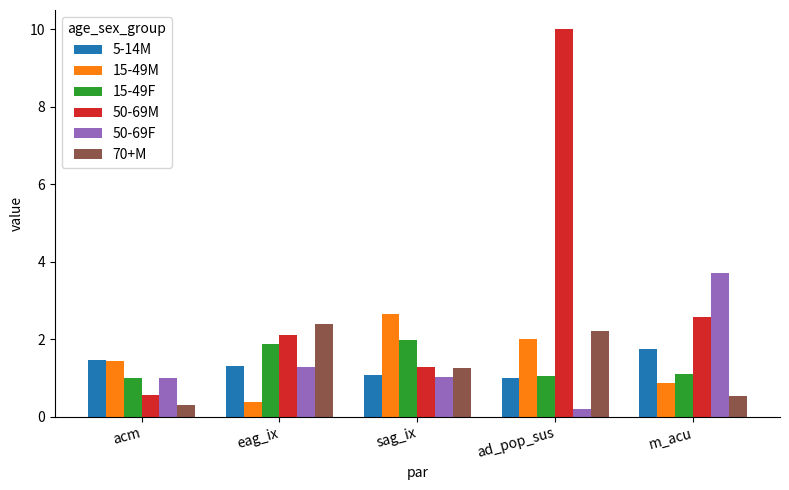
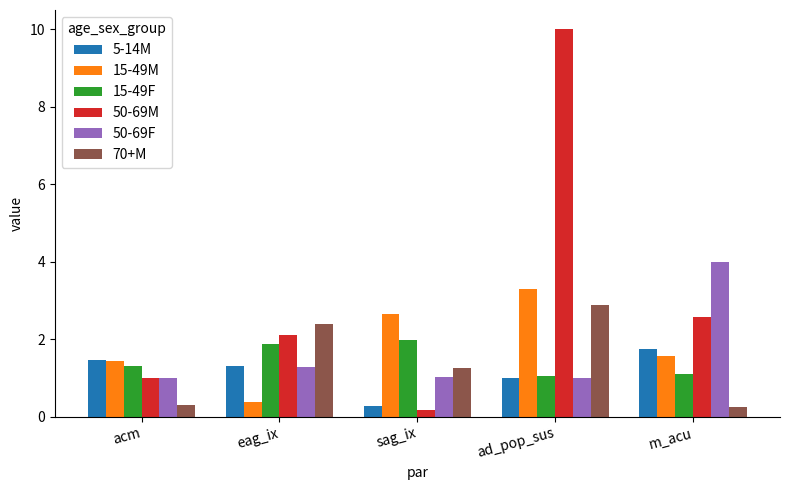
  {
    "5-14M": {
      "acm": 1.5,
      "eag_ix": 1.3,
-     "sag_ix": 1.1,
+     "sag_ix": 0.3,
      "ad_pop_sus": 1.0,
      "m_acu": 1.7
    },
    "15-49M": {
      "acm": 1.4,
      "eag_ix": 0.4,
      "sag_ix": 2.6,
-     "ad_pop_sus": 2.0,
-     "m_acu": 0.9
+     "ad_pop_sus": 3.3,
+     "m_acu": 1.6
    },
    "15-49F": {
-     "acm": 1.0,
+     "acm": 1.3,
      "eag_ix": 1.9,
      "sag_ix": 2.0,
      "ad_pop_sus": 1.0,
      "m_acu": 1.1
    },
    "50-69M": {
-     "acm": 0.6,
+     "acm": 1.0,
      "eag_ix": 2.1,
-     "sag_ix": 1.3,
+     "sag_ix": 0.2,
      "ad_pop_sus": 10.0,
      "m_acu": 2.6
    },
    "50-69F": {
      "acm": 1.0,
      "eag_ix": 1.3,
      "sag_ix": 1.0,
-     "ad_pop_sus": 0.2,
-     "m_acu": 3.7
+     "ad_pop_sus": 1.0,
+     "m_acu": 4.0
    },
    "70+M": {
      "acm": 0.3,
      "eag_ix": 2.4,
      "sag_ix": 1.3,
-     "ad_pop_sus": 2.2,
-     "m_acu": 0.5
+     "ad_pop_sus": 2.9,
+     "m_acu": 0.3
    }
  }
